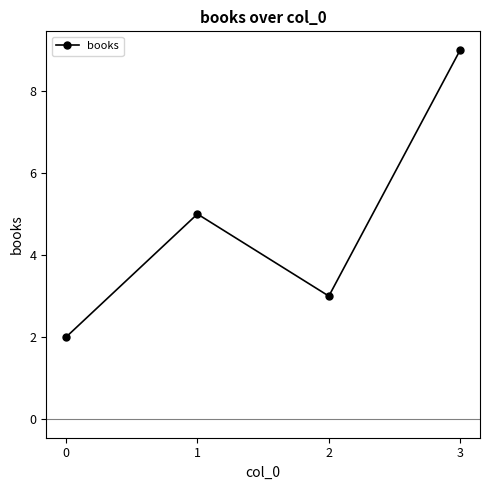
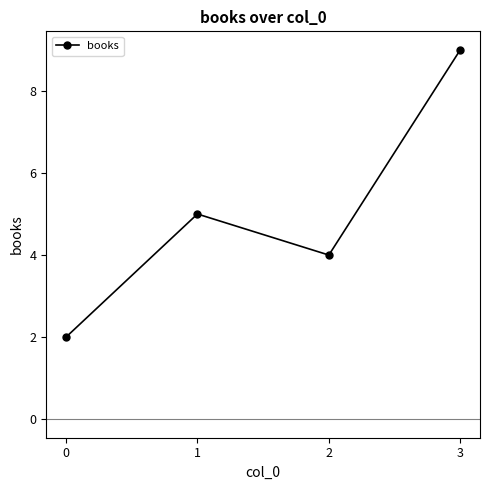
  {
    "0": 2,
    "1": 5,
-   "2": 3,
+   "2": 4,
    "3": 9
  }
